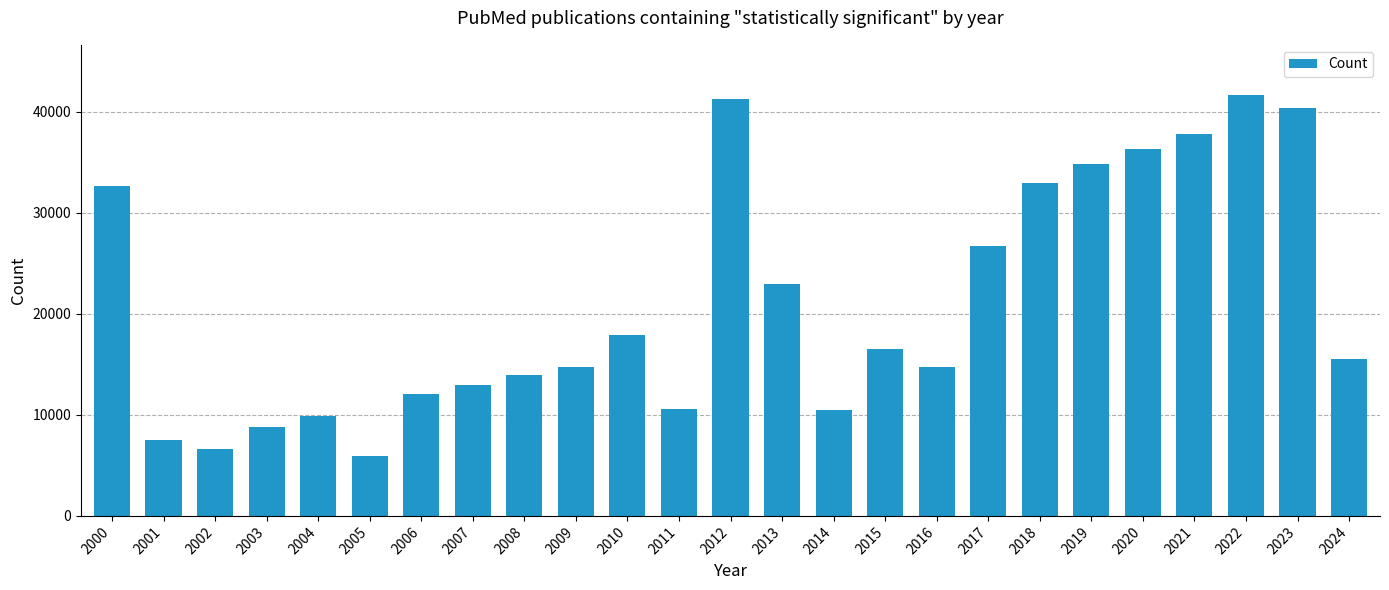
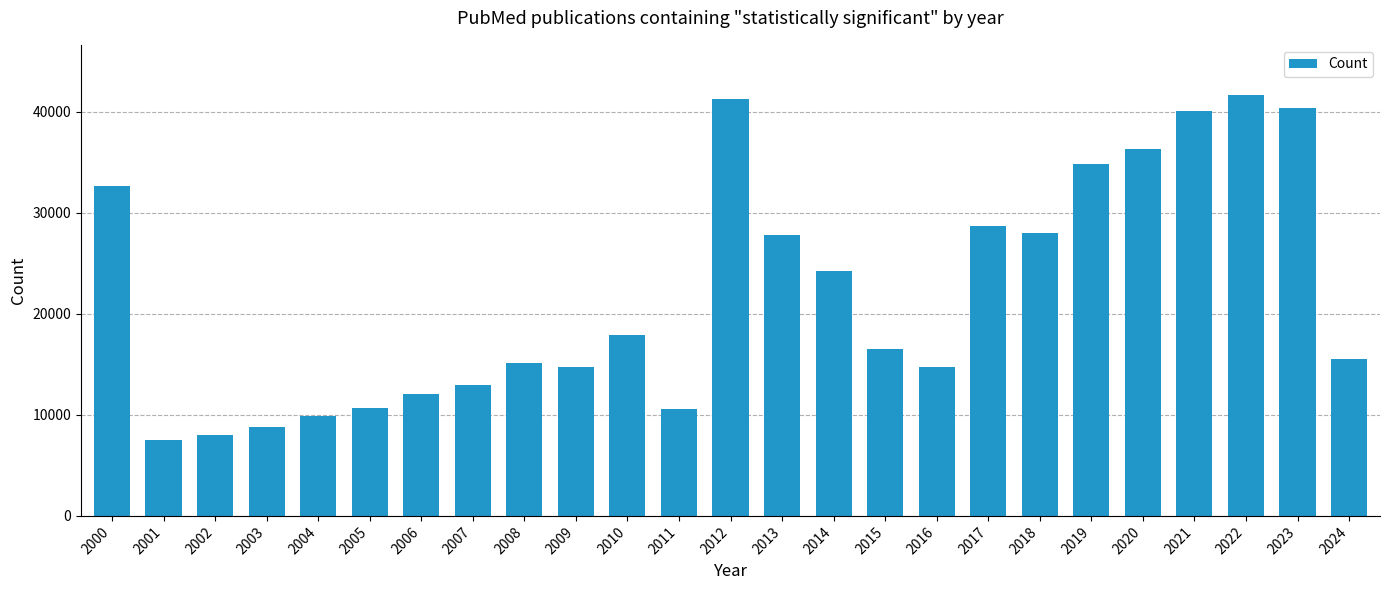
  {
    "2000": 32600,
    "2001": 7500,
-   "2002": 6700,
+   "2002": 8000,
    "2003": 8800,
    "2004": 9900,
-   "2005": 5900,
+   "2005": 10700,
    "2006": 12100,
    "2007": 12900,
-   "2008": 13900,
+   "2008": 15200,
    "2009": 14700,
    "2010": 17900,
    "2011": 10600,
    "2012": 41300,
-   "2013": 22900,
-   "2014": 10500,
+   "2013": 27800,
+   "2014": 24300,
    "2015": 16500,
    "2016": 14700,
-   "2017": 26700,
-   "2018": 33000,
+   "2017": 28700,
+   "2018": 28000,
    "2019": 34900,
    "2020": 36300,
-   "2021": 37800,
+   "2021": 40100,
    "2022": 41600,
    "2023": 40400,
    "2024": 15500
  }
